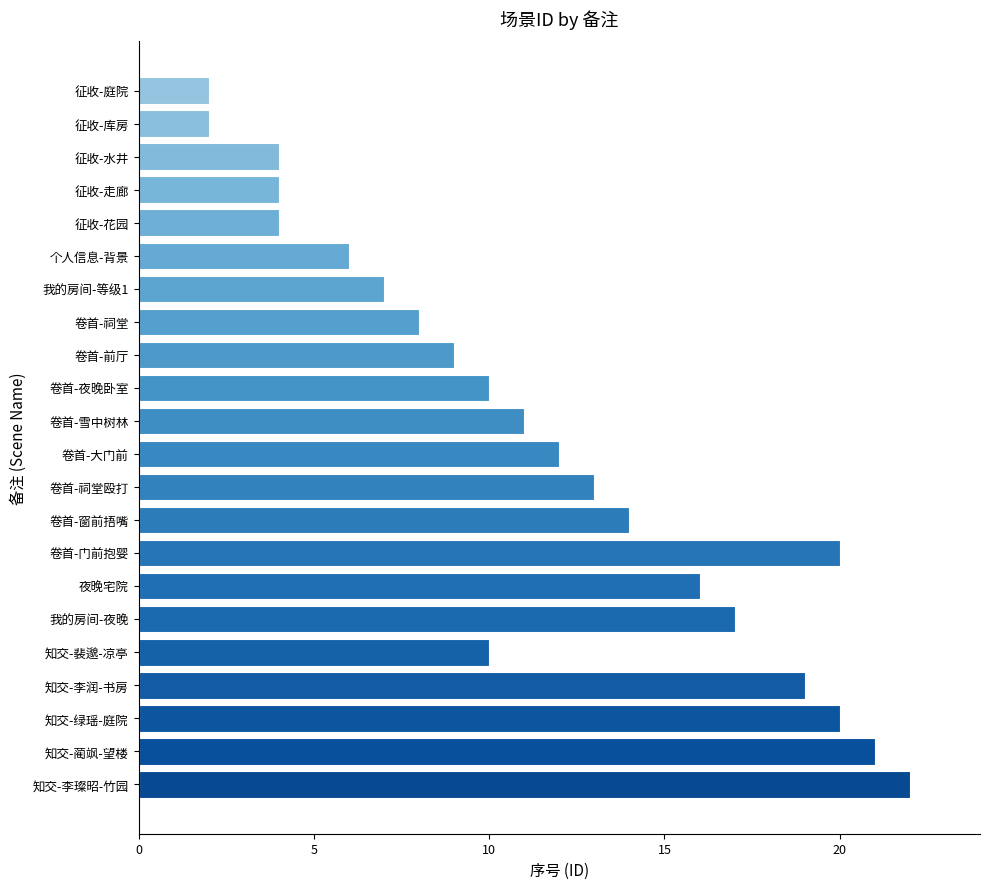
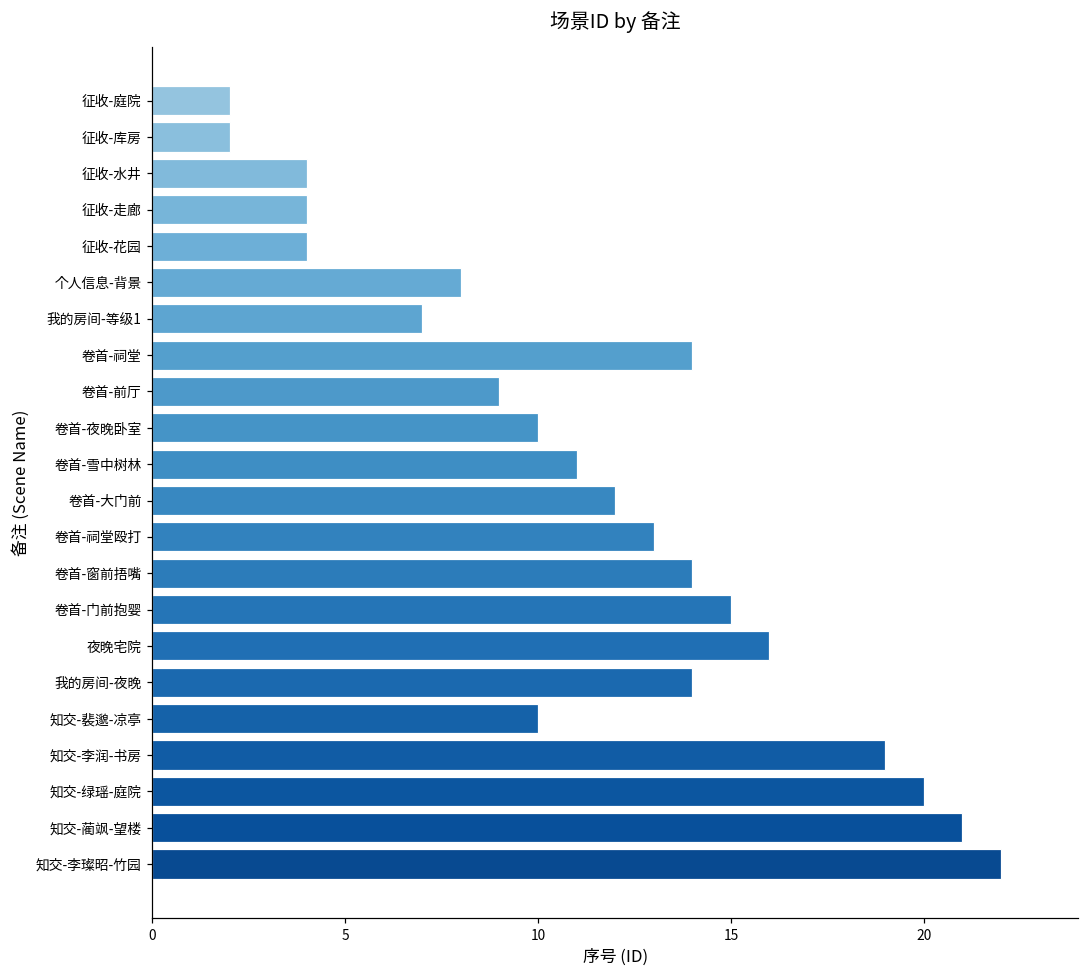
  {
    "征收-庭院": 2,
    "征收-库房": 2,
    "征收-水井": 4,
    "征收-走廊": 4,
    "征收-花园": 4,
-   "个人信息-背景": 6,
+   "个人信息-背景": 8,
    "我的房间-等级1": 7,
-   "卷首-祠堂": 8,
+   "卷首-祠堂": 14,
    "卷首-前厅": 9,
    "卷首-夜晚卧室": 10,
    "卷首-雪中树林": 11,
    "卷首-大门前": 12,
    "卷首-祠堂殴打": 13,
    "卷首-窗前捂嘴": 14,
-   "卷首-门前抱婴": 20,
+   "卷首-门前抱婴": 15,
    "夜晚宅院": 16,
-   "我的房间-夜晚": 17,
+   "我的房间-夜晚": 14,
    "知交-裴邈-凉亭": 10,
    "知交-李润-书房": 19,
    "知交-绿瑶-庭院": 20,
    "知交-蔺飒-望楼": 21,
    "知交-李璨昭-竹园": 22
  }
